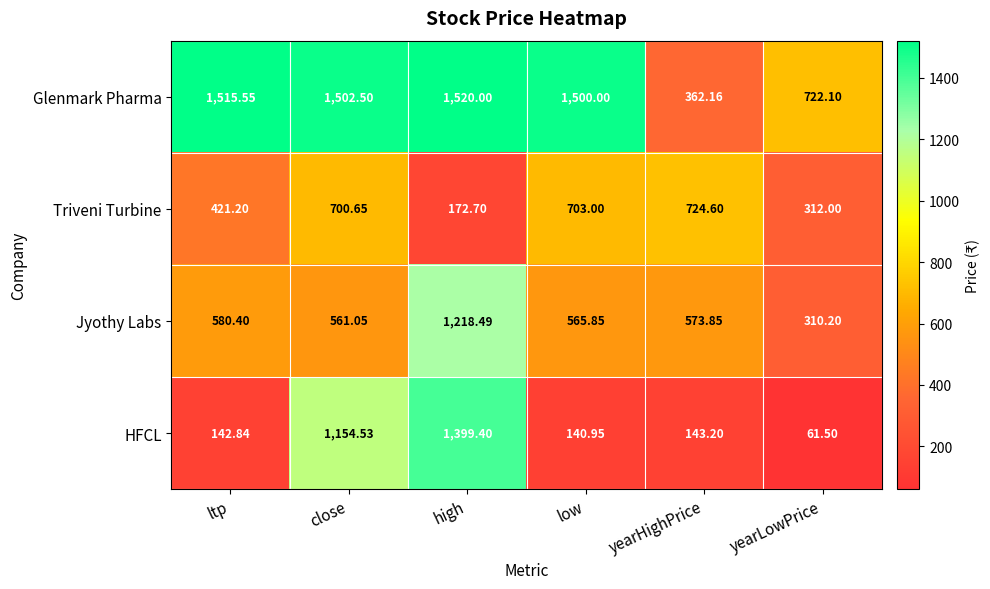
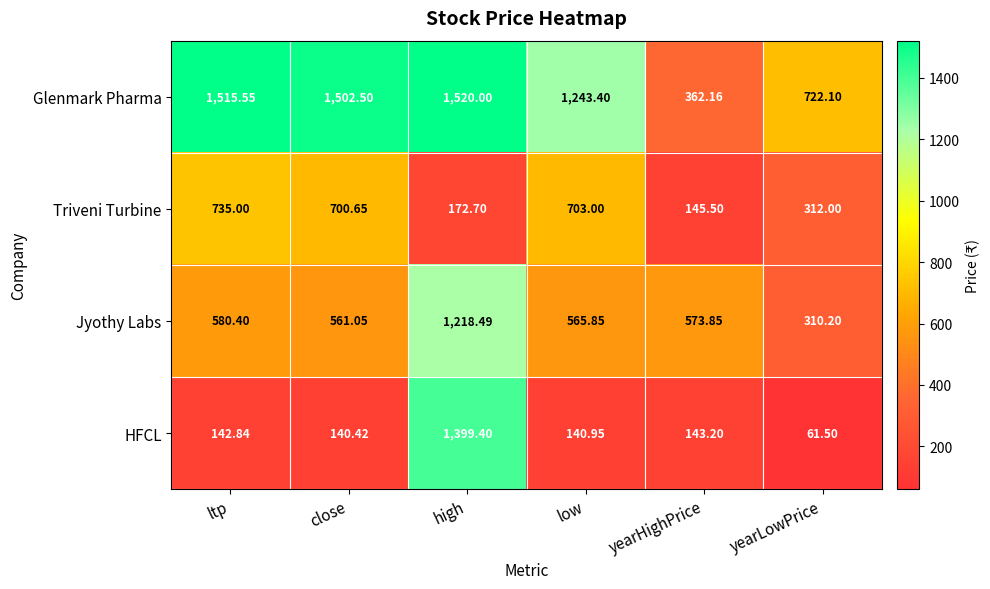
  {
    "Glenmark Pharma": {
      "ltp": "1,515.55",
      "close": "1,502.50",
      "high": "1,520.00",
-     "low": "1,500.00",
+     "low": "1,243.40",
      "yearHighPrice": "362.16",
      "yearLowPrice": "722.10"
    },
    "Triveni Turbine": {
-     "ltp": "421.20",
+     "ltp": "735.00",
      "close": "700.65",
      "high": "172.70",
      "low": "703.00",
-     "yearHighPrice": "724.60",
+     "yearHighPrice": "145.50",
      "yearLowPrice": "312.00"
    },
    "Jyothy Labs": {
      "ltp": "580.40",
      "close": "561.05",
      "high": "1,218.49",
      "low": "565.85",
      "yearHighPrice": "573.85",
      "yearLowPrice": "310.20"
    },
    "HFCL": {
      "ltp": "142.84",
-     "close": "1,154.53",
+     "close": "140.42",
      "high": "1,399.40",
      "low": "140.95",
      "yearHighPrice": "143.20",
      "yearLowPrice": "61.50"
    }
  }
